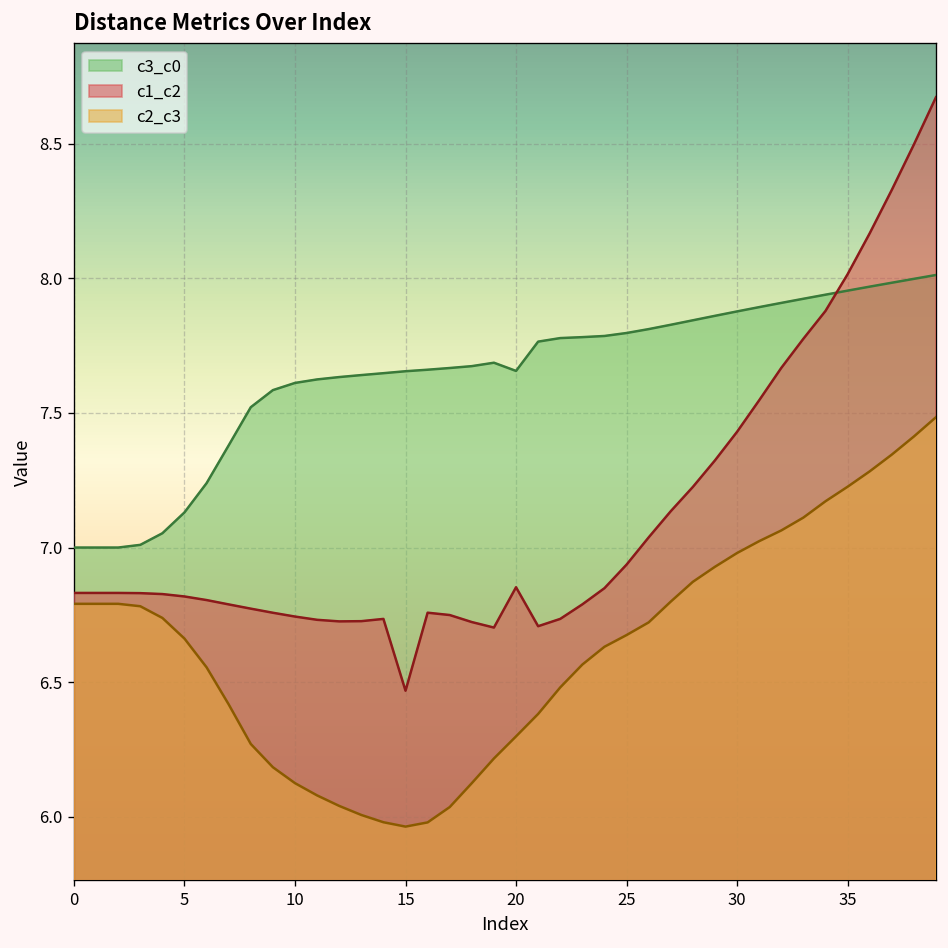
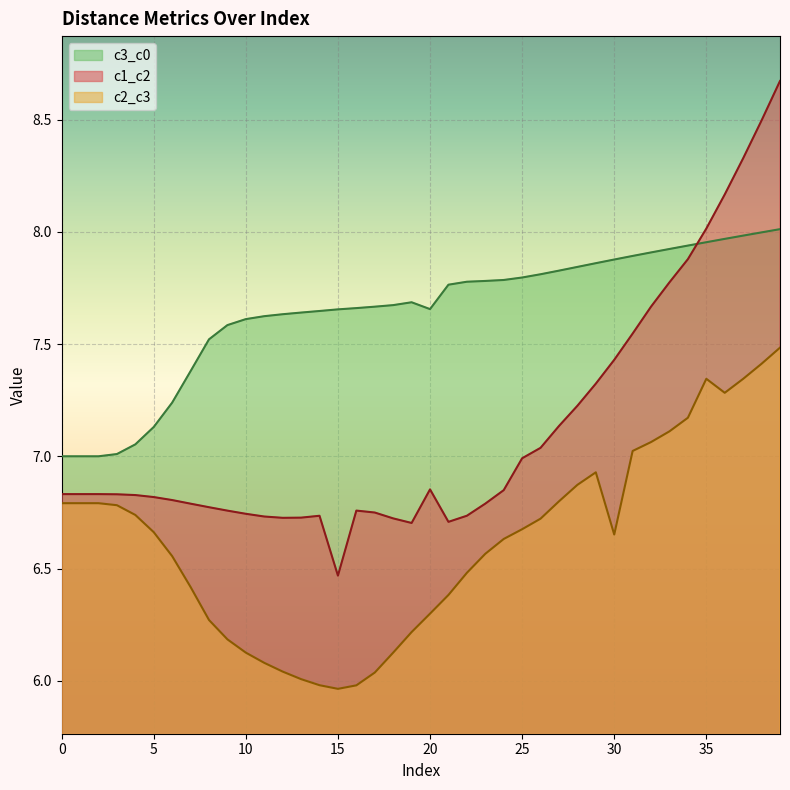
  {
    "c3_c0": {
      "0": 7.00,
      "5": 7.13,
      "10": 7.61,
      "15": 7.65,
      "20": 7.66,
      "25": 7.80,
      "30": 7.88,
      "35": 7.95
    },
    "c1_c2": {
      "0": 6.83,
      "5": 6.82,
      "10": 6.74,
      "15": 6.47,
      "20": 6.85,
-     "25": 6.94,
+     "25": 6.99,
      "30": 7.43,
      "35": 8.01
    },
    "c2_c3": {
      "0": 6.79,
      "5": 6.66,
      "10": 6.13,
      "15": 5.96,
      "20": 6.30,
      "25": 6.68,
-     "30": 6.98,
-     "35": 7.23
+     "30": 6.65,
+     "35": 7.35
    }
  }
